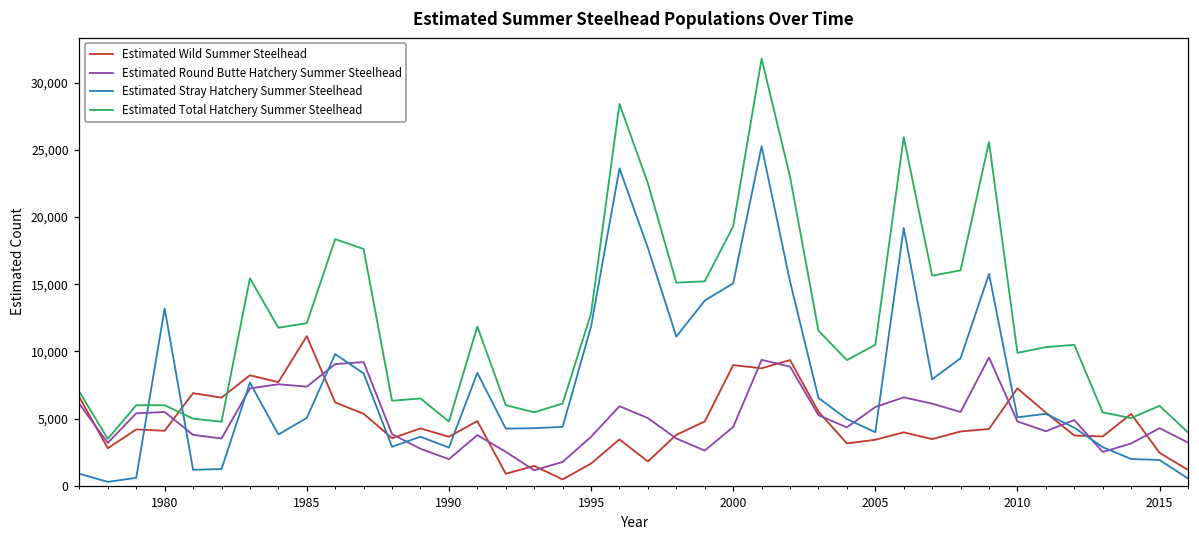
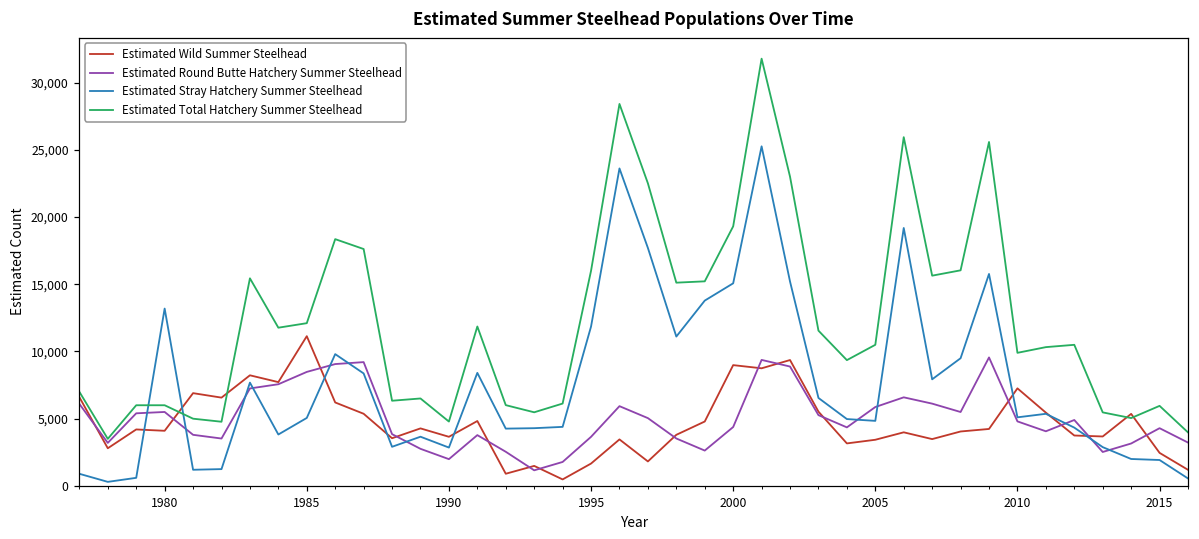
  {
    "Estimated Wild Summer Steelhead": {
      "1980": "4,100",
      "1985": "11,100",
      "1990": "3,700",
      "1995": "1,700",
      "2000": "9,000",
      "2005": "3,400",
      "2010": "7,300",
      "2015": "2,500"
    },
    "Estimated Round Butte Hatchery Summer Steelhead": {
      "1980": "5,500",
-     "1985": "7,400",
+     "1985": "8,500",
      "1990": "2,000",
      "1995": "3,700",
      "2000": "4,400",
      "2005": "5,900",
      "2010": "4,800",
      "2015": "4,300"
    },
    "Estimated Stray Hatchery Summer Steelhead": {
      "1980": "13,200",
      "1985": "5,100",
      "1990": "2,900",
      "1995": "11,900",
      "2000": "15,100",
-     "2005": "4,000",
+     "2005": "4,800",
      "2010": "5,100",
      "2015": "1,900"
    },
    "Estimated Total Hatchery Summer Steelhead": {
      "1980": "6,000",
      "1985": "12,100",
      "1990": "4,800",
-     "1995": "12,800",
+     "1995": "16,000",
      "2000": "19,300",
      "2005": "10,500",
      "2010": "9,900",
      "2015": "6,000"
    }
  }
